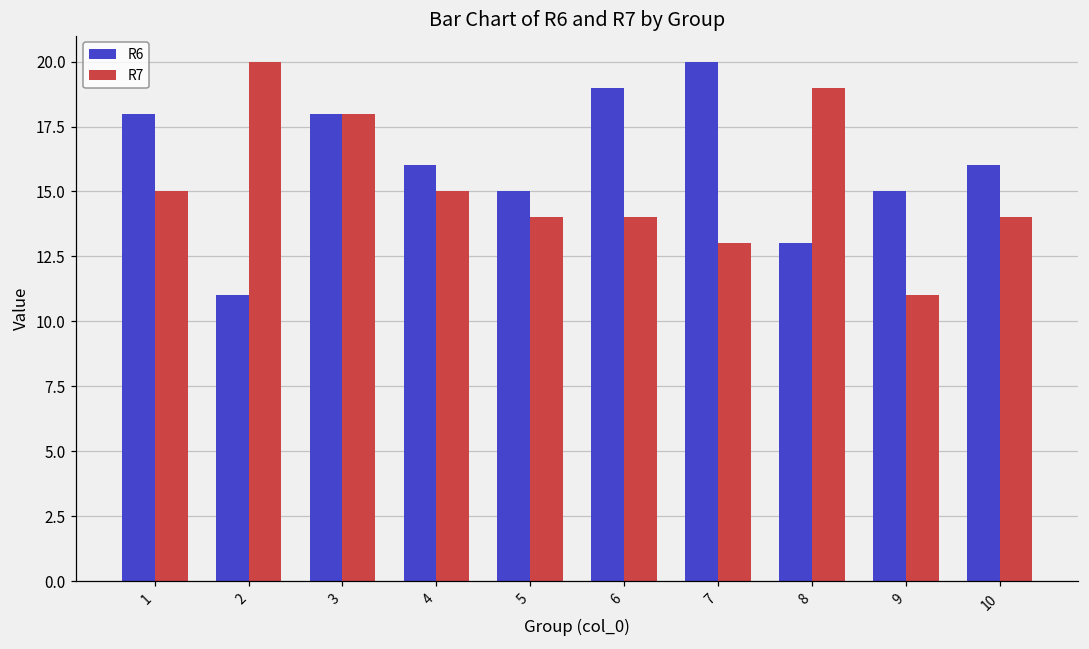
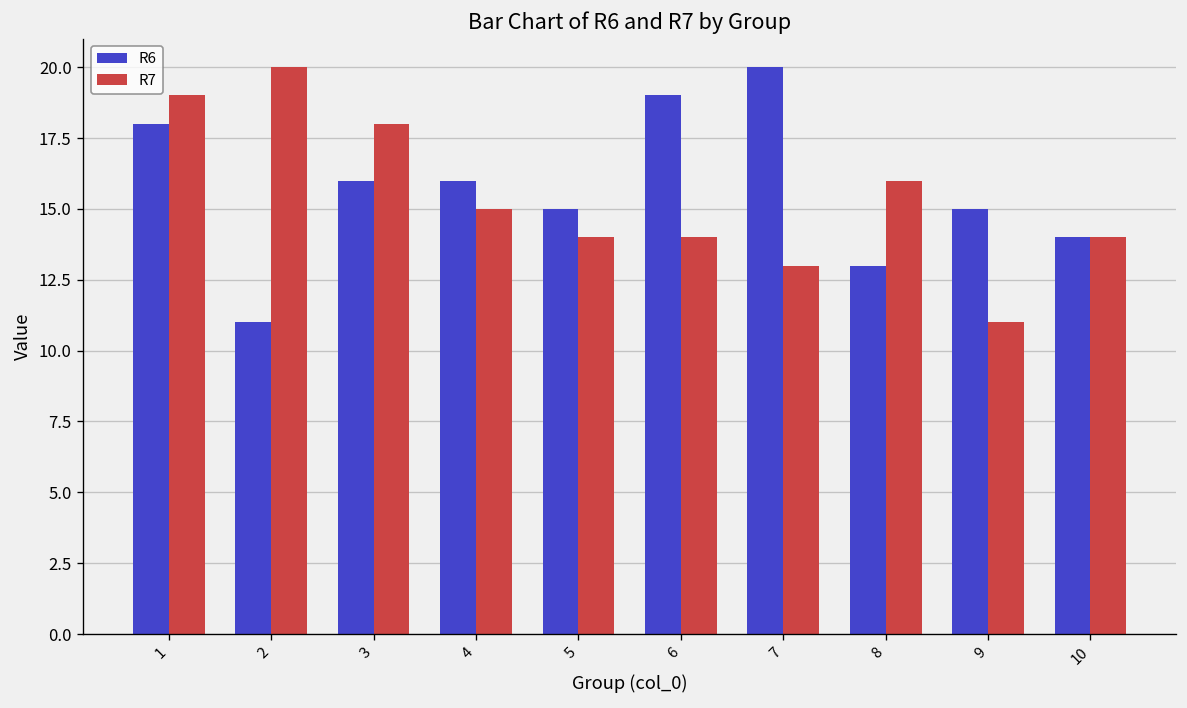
  {
    "R6": {
      "1": 18,
      "2": 11,
-     "3": 18,
+     "3": 16,
      "4": 16,
      "5": 15,
      "6": 19,
      "7": 20,
      "8": 13,
      "9": 15,
-     "10": 16
+     "10": 14
    },
    "R7": {
-     "1": 15,
+     "1": 19,
      "2": 20,
      "3": 18,
      "4": 15,
      "5": 14,
      "6": 14,
      "7": 13,
-     "8": 19,
+     "8": 16,
      "9": 11,
      "10": 14
    }
  }
